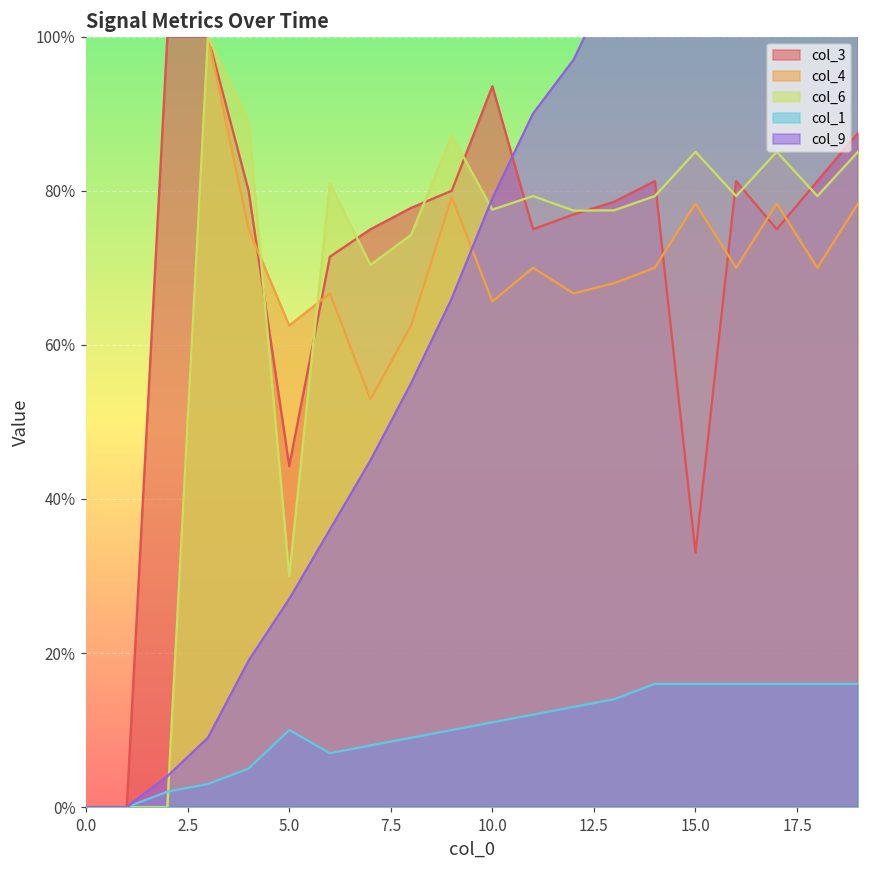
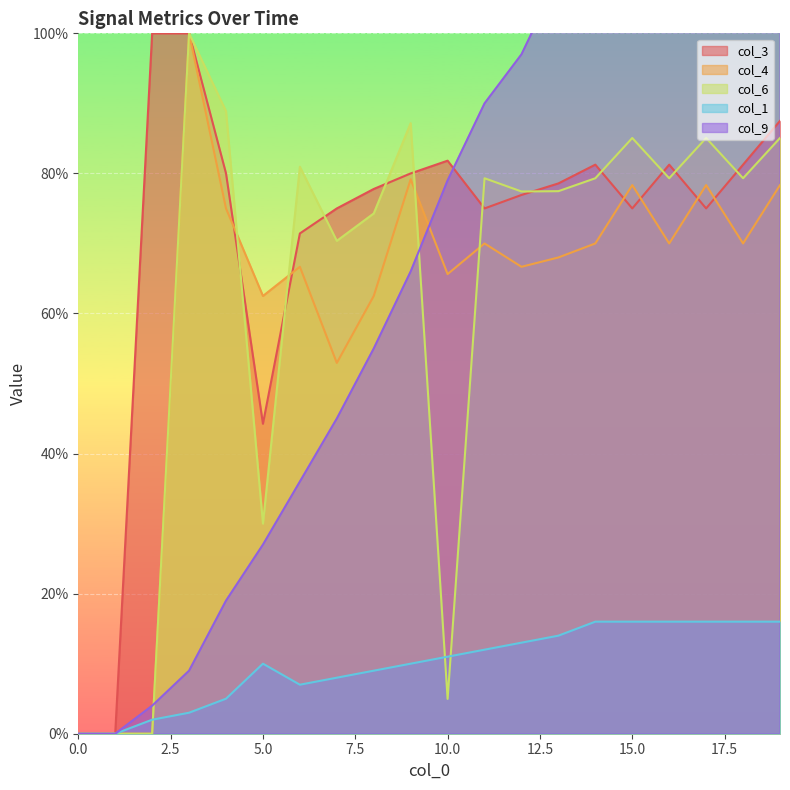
  {
    "col_3": {
      "5.0": "44%",
-     "10.0": "94%",
-     "15.0": "33%"
+     "10.0": "82%",
+     "15.0": "75%"
    },
    "col_4": {
      "5.0": "63%",
      "10.0": "66%",
      "15.0": "78%"
    },
    "col_6": {
      "5.0": "30%",
-     "10.0": "78%",
+     "10.0": "5%",
      "15.0": "85%"
    },
    "col_1": {
      "5.0": "10%",
      "10.0": "11%",
      "15.0": "16%"
    },
    "col_9": {
      "5.0": "27%",
      "10.0": "79%"
    }
  }
